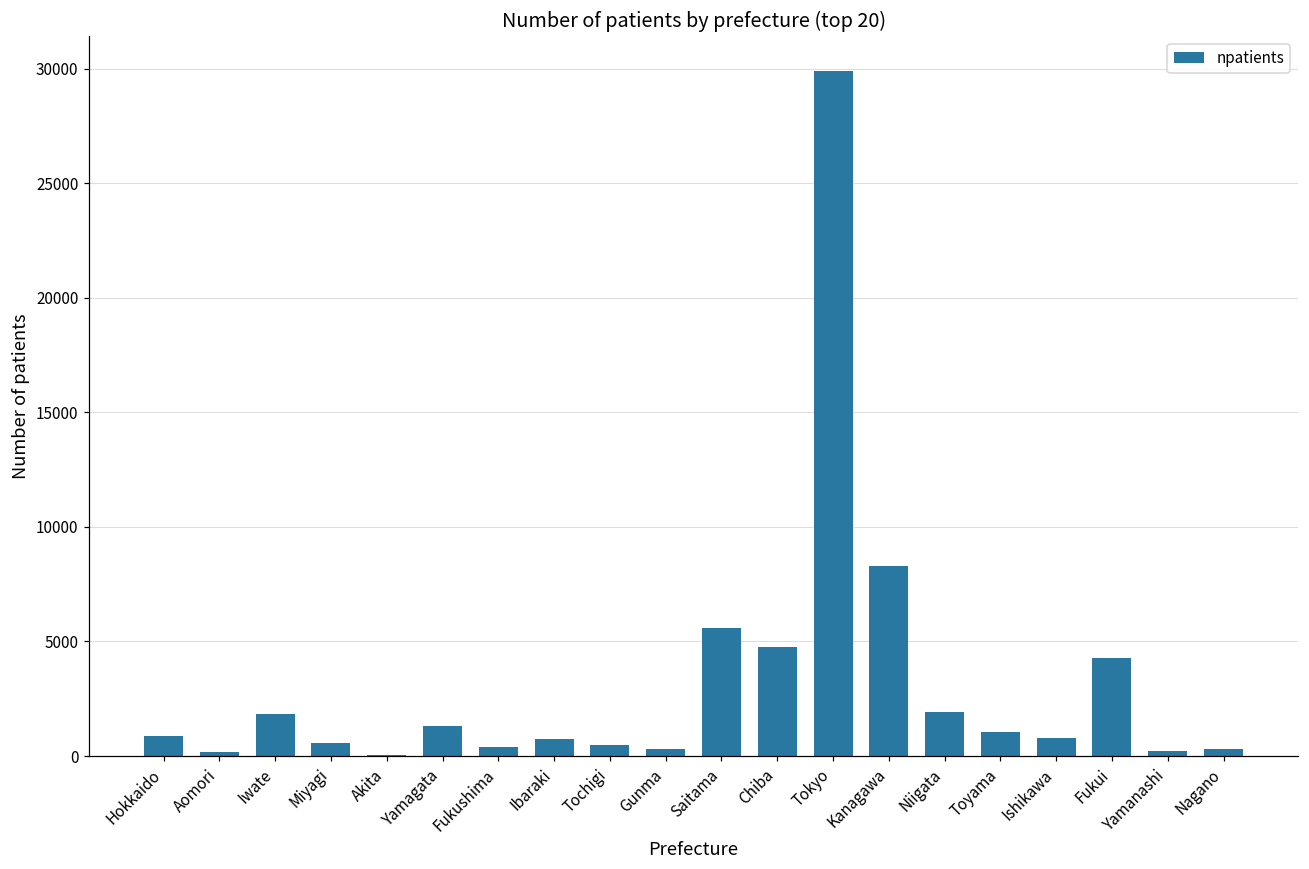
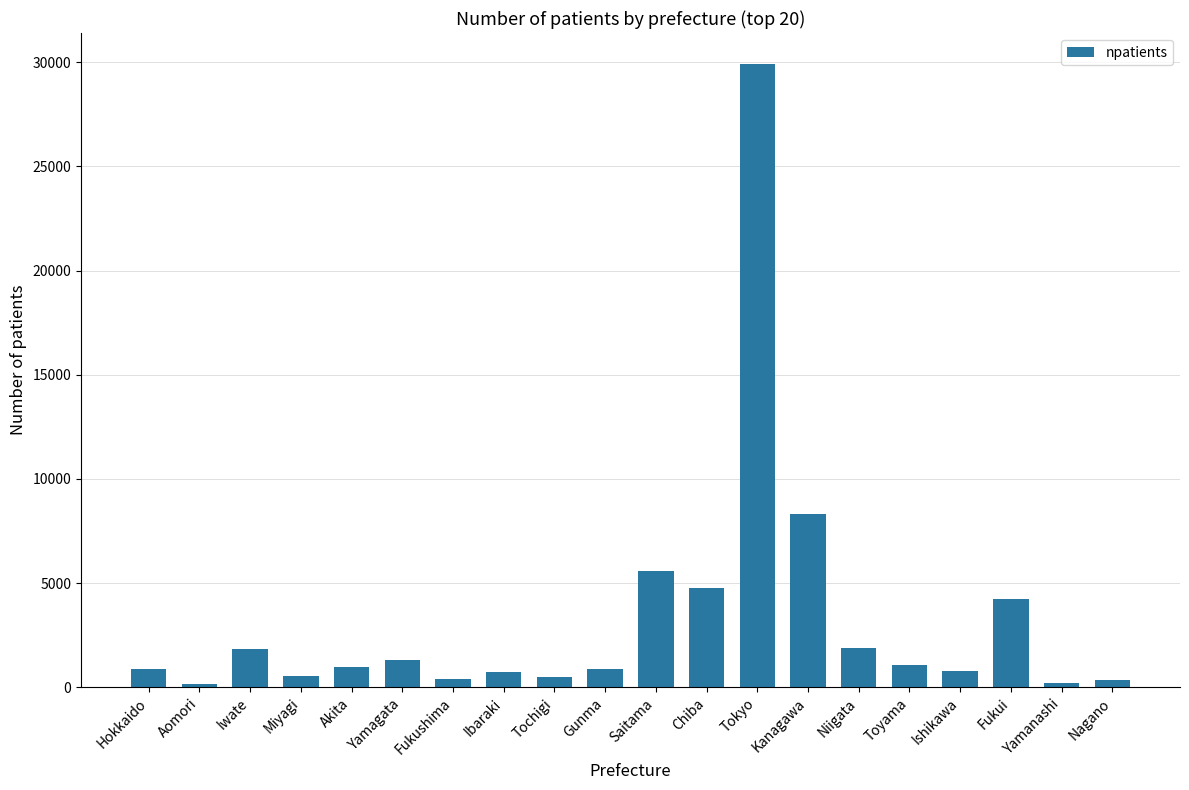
  {
    "Hokkaido": 900,
    "Aomori": 200,
    "Iwate": 1800,
    "Miyagi": 600,
-   "Akita": 100,
+   "Akita": 1000,
    "Yamagata": 1300,
    "Fukushima": 400,
    "Ibaraki": 700,
    "Tochigi": 500,
-   "Gunma": 300,
+   "Gunma": 900,
    "Saitama": 5600,
    "Chiba": 4800,
    "Tokyo": 29900,
    "Kanagawa": 8300,
    "Niigata": 1900,
    "Toyama": 1100,
    "Ishikawa": 800,
    "Fukui": 4300,
    "Yamanashi": 200,
    "Nagano": 300
  }
